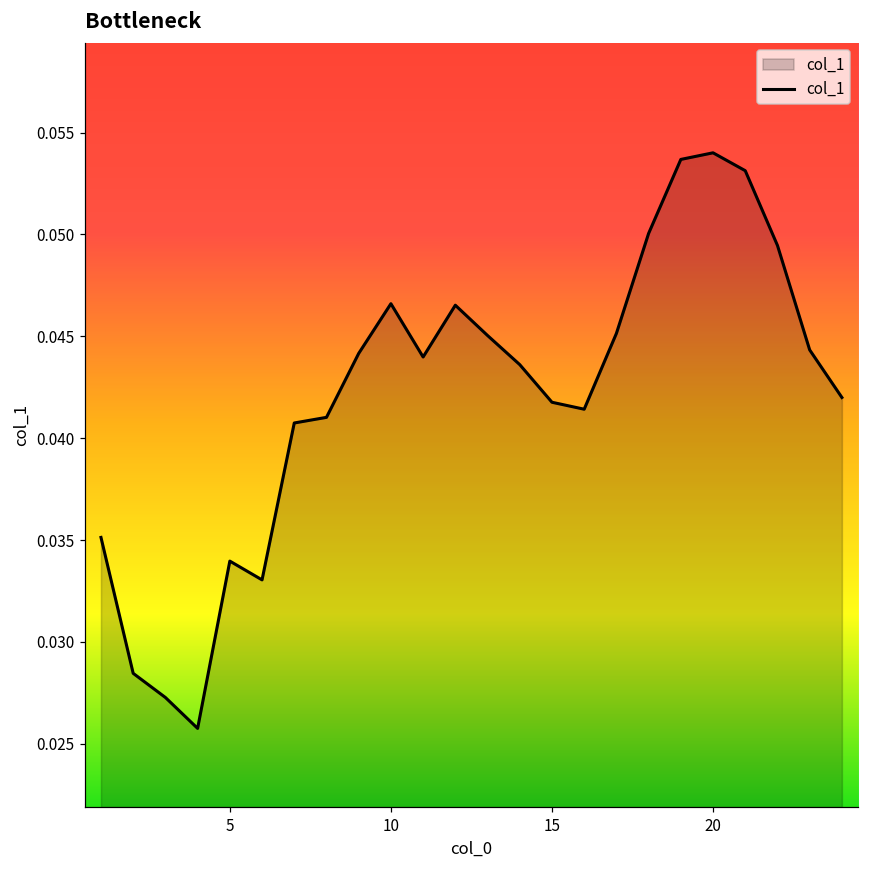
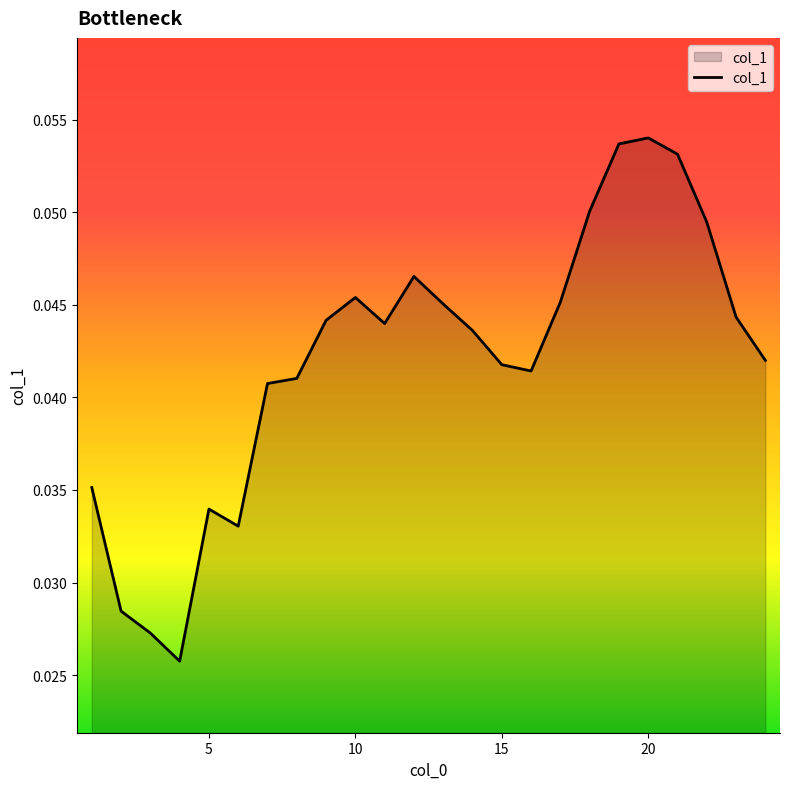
  {
    "5": 0.0340,
-   "10": 0.0466,
+   "10": 0.0454,
    "15": 0.0418,
    "20": 0.0540
  }
